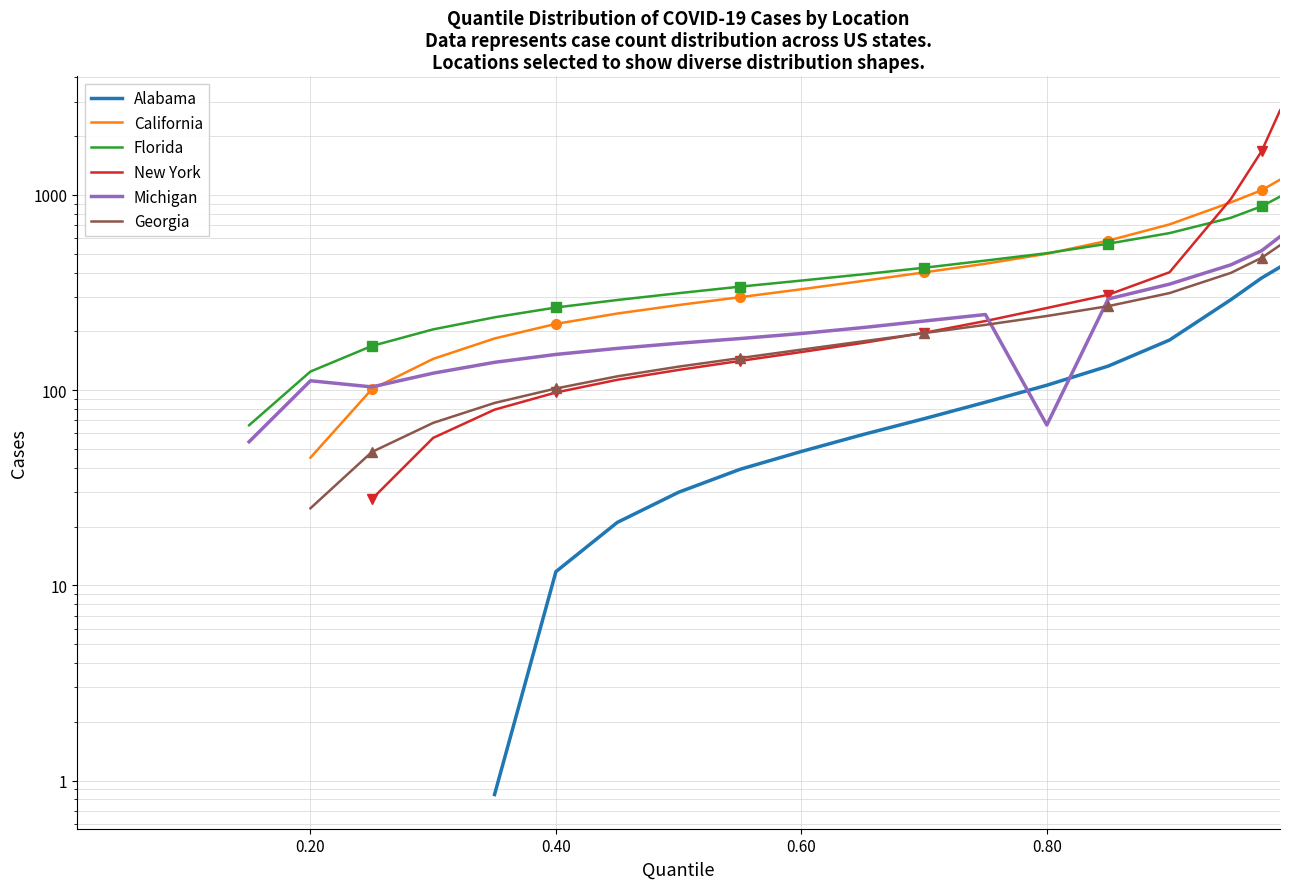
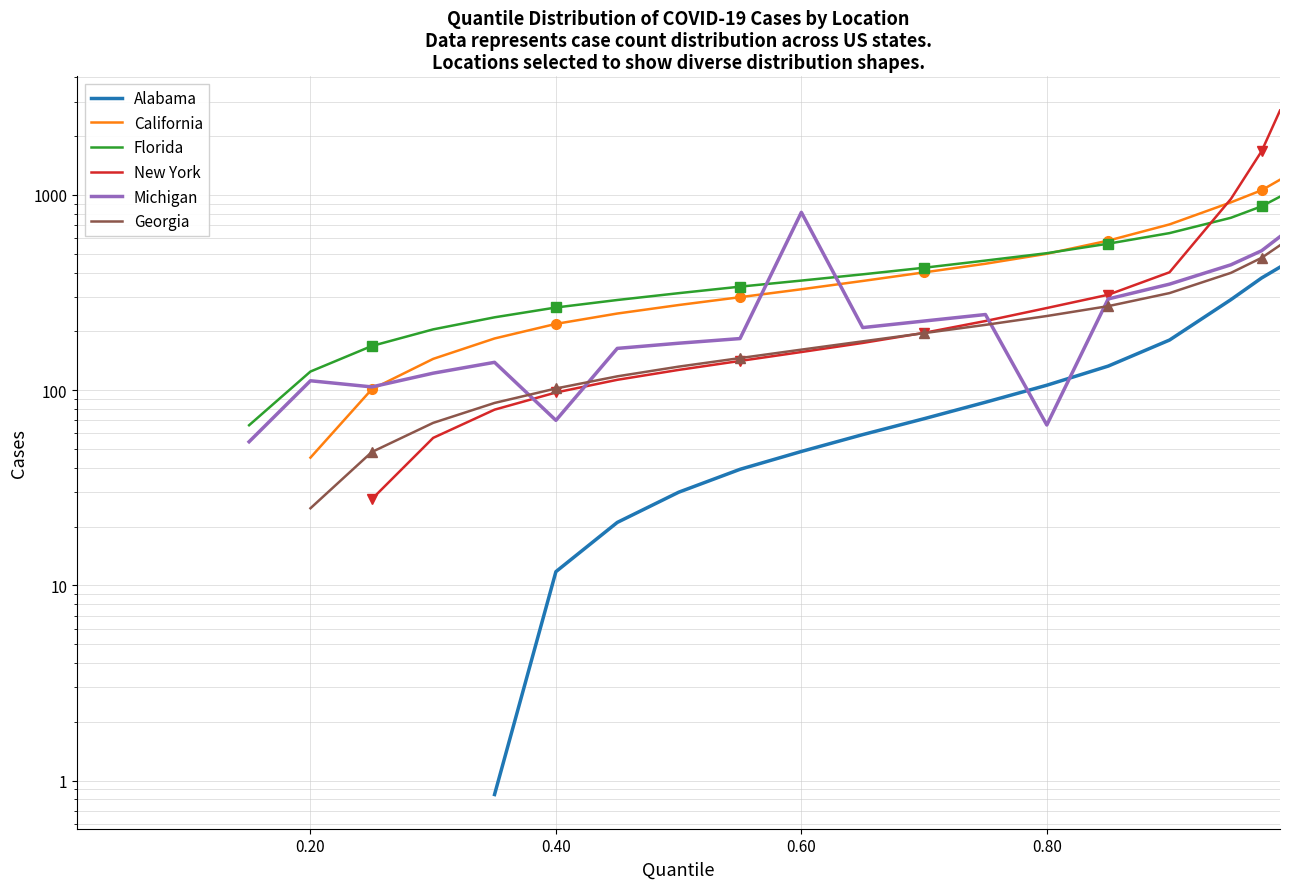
  {
    "Alabama": {
      "0.40": 12,
      "0.60": 49,
      "0.80": 110
    },
    "Michigan": {
      "0.20": 110,
-     "0.40": 150,
-     "0.60": 200,
+     "0.40": 70,
+     "0.60": 810,
      "0.80": 66
    }
  }
